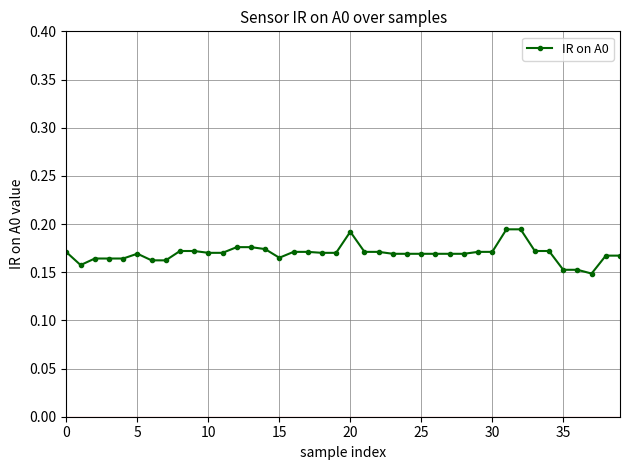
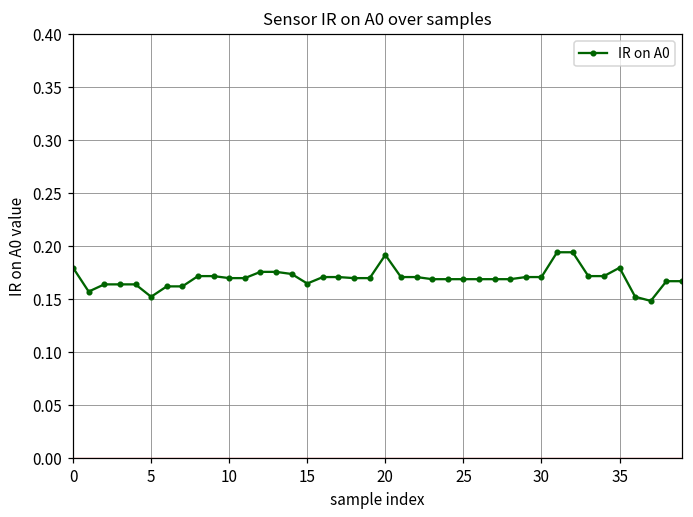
  {
-   "0": 0.17,
-   "5": 0.17,
+   "0": 0.18,
+   "5": 0.15,
    "10": 0.17,
    "15": 0.17,
    "20": 0.19,
    "25": 0.17,
    "30": 0.17,
-   "35": 0.15
+   "35": 0.18
  }
